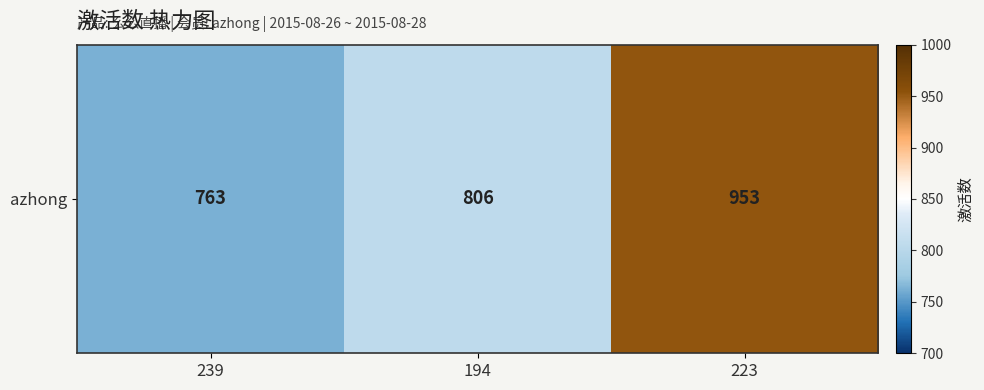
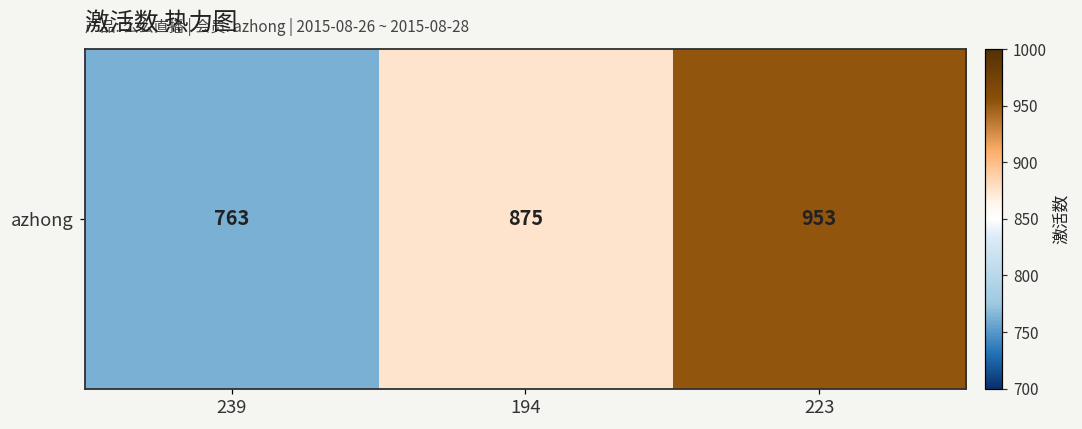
  {
    "azhong": {
      "239": 763,
-     "194": 806,
+     "194": 875,
      "223": 953
    }
  }
